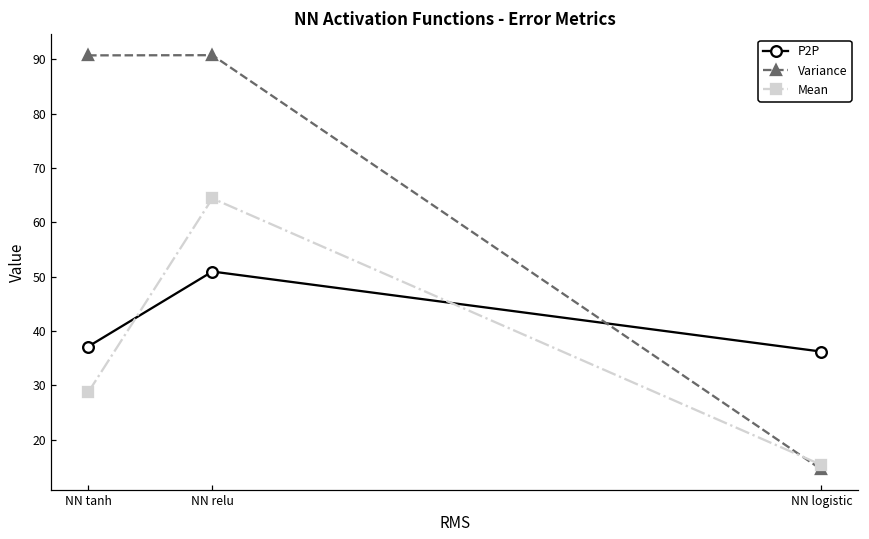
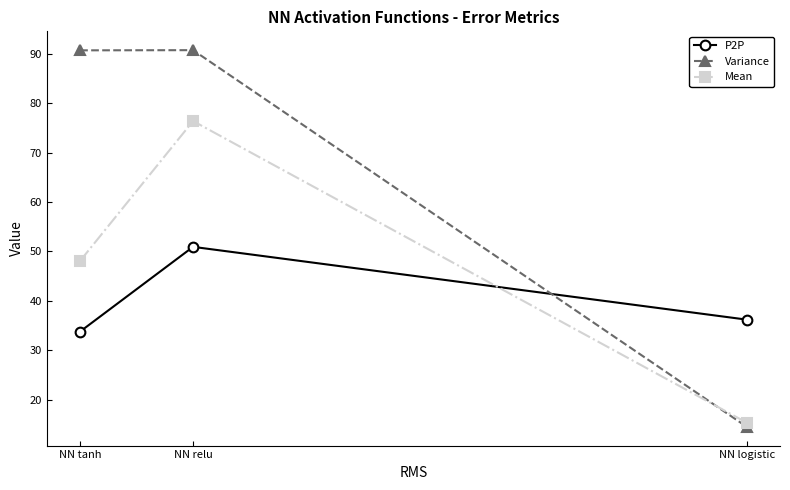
  {
    "P2P": {
-     "NN tanh": 37,
+     "NN tanh": 34,
      "NN relu": 51,
      "NN logistic": 36
    },
    "Variance": {
      "NN tanh": 91,
      "NN relu": 91,
      "NN logistic": 15
    },
    "Mean": {
-     "NN tanh": 29,
-     "NN relu": 64,
+     "NN tanh": 48,
+     "NN relu": 76,
      "NN logistic": 15
    }
  }
